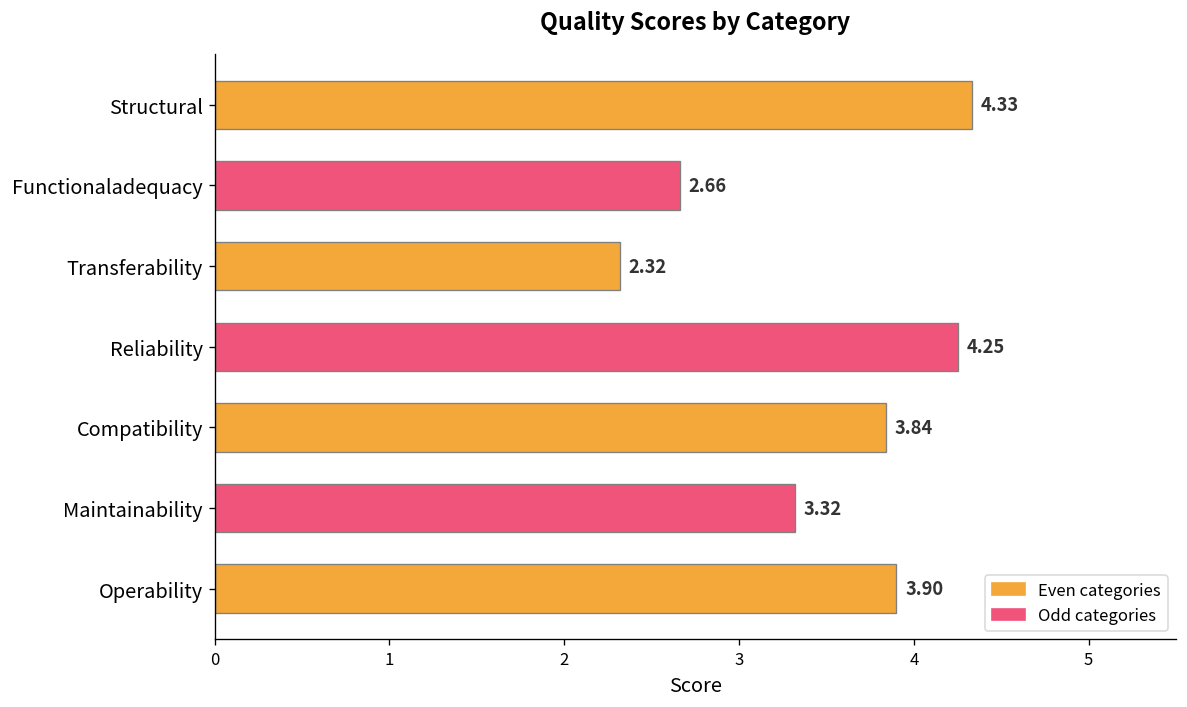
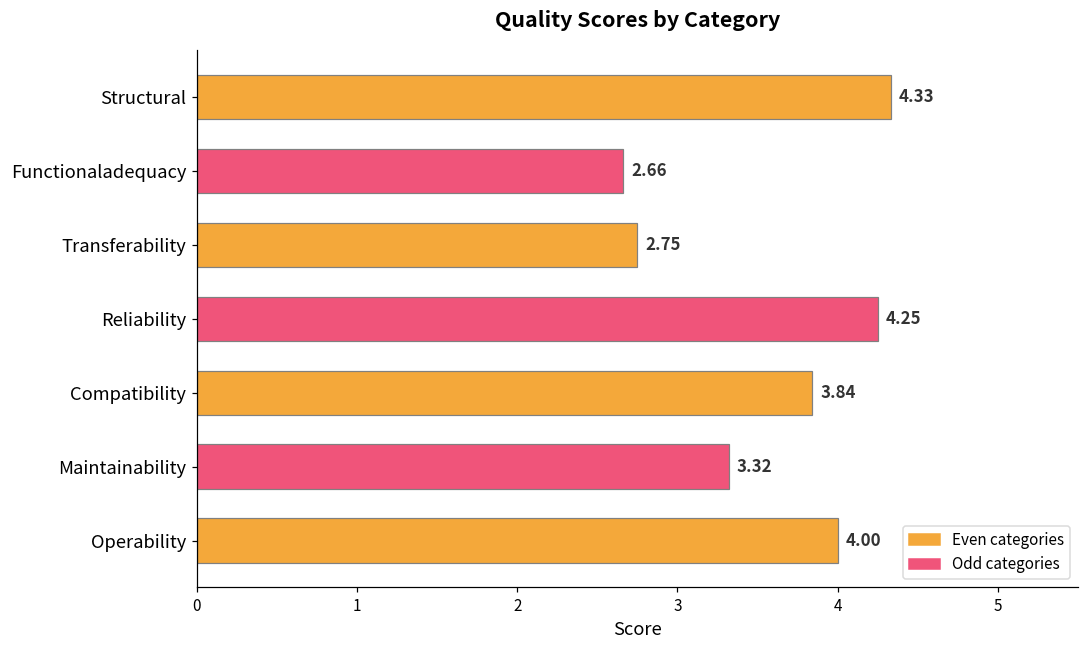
  {
    "Structural": 4.33,
    "Functionaladequacy": 2.66,
-   "Transferability": 2.32,
+   "Transferability": 2.75,
    "Reliability": 4.25,
    "Compatibility": 3.84,
    "Maintainability": 3.32,
-   "Operability": 3.90
+   "Operability": 4.00
  }
